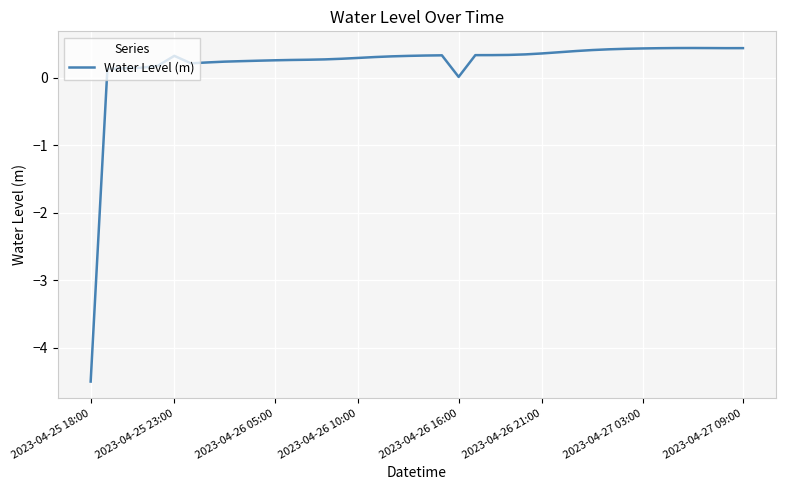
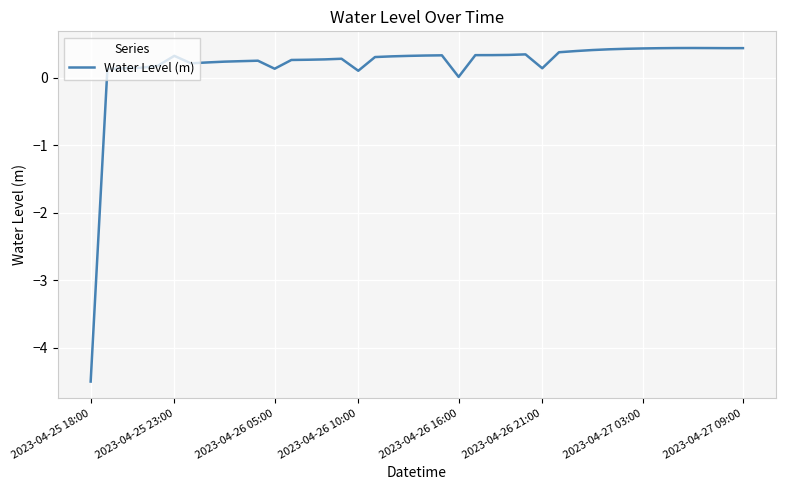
  {
    "2023-04-25 18:00": -4.5,
-   "2023-04-26 05:00": 0.3,
-   "2023-04-26 10:00": 0.3,
+   "2023-04-26 05:00": 0.1,
+   "2023-04-26 10:00": 0.1,
    "2023-04-26 16:00": 0.0,
-   "2023-04-26 21:00": 0.4,
+   "2023-04-26 21:00": 0.1,
    "2023-04-27 03:00": 0.4,
    "2023-04-27 09:00": 0.4
  }
